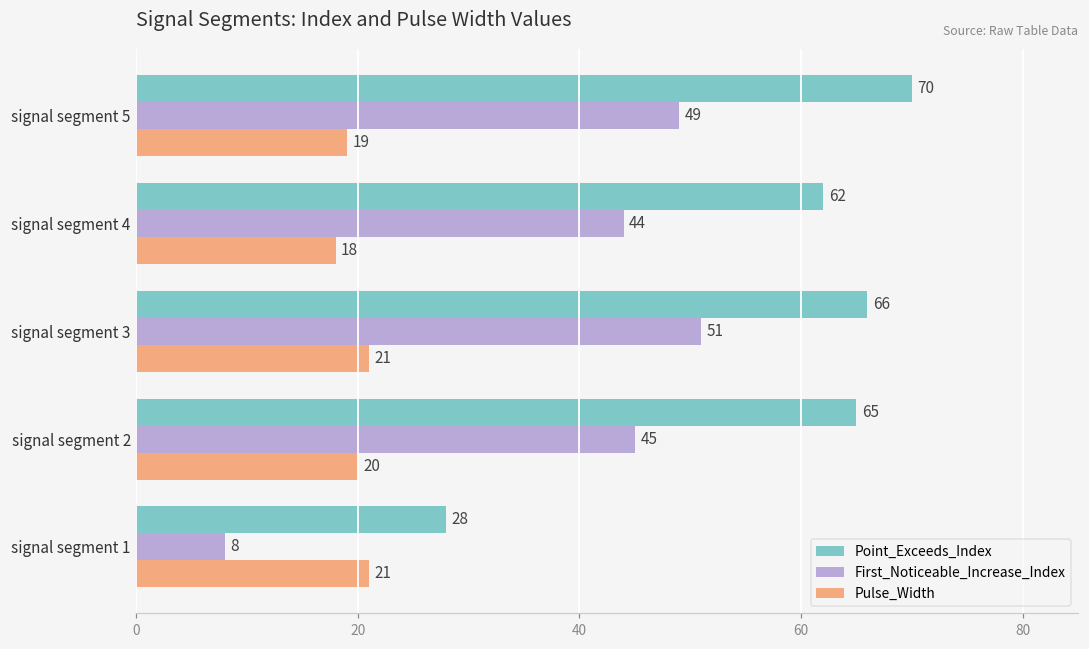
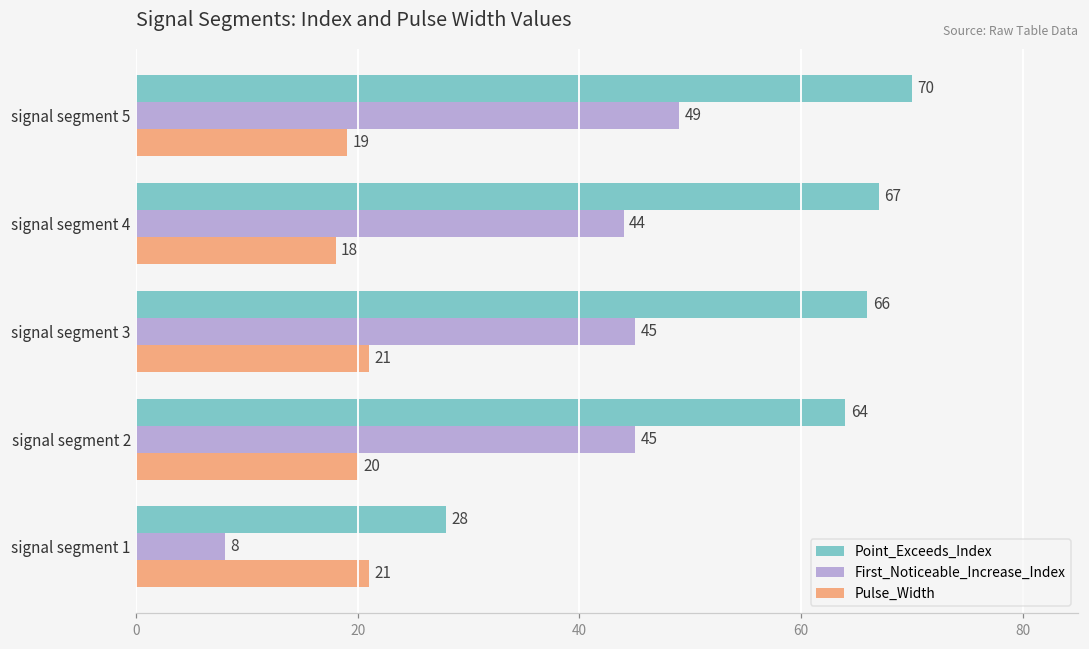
  {
    "Point_Exceeds_Index": {
      "signal segment 5": 70,
-     "signal segment 4": 62,
+     "signal segment 4": 67,
      "signal segment 3": 66,
-     "signal segment 2": 65,
+     "signal segment 2": 64,
      "signal segment 1": 28
    },
    "First_Noticeable_Increase_Index": {
      "signal segment 5": 49,
      "signal segment 4": 44,
-     "signal segment 3": 51,
+     "signal segment 3": 45,
      "signal segment 2": 45,
      "signal segment 1": 8
    },
    "Pulse_Width": {
      "signal segment 5": 19,
      "signal segment 4": 18,
      "signal segment 3": 21,
      "signal segment 2": 20,
      "signal segment 1": 21
    }
  }
